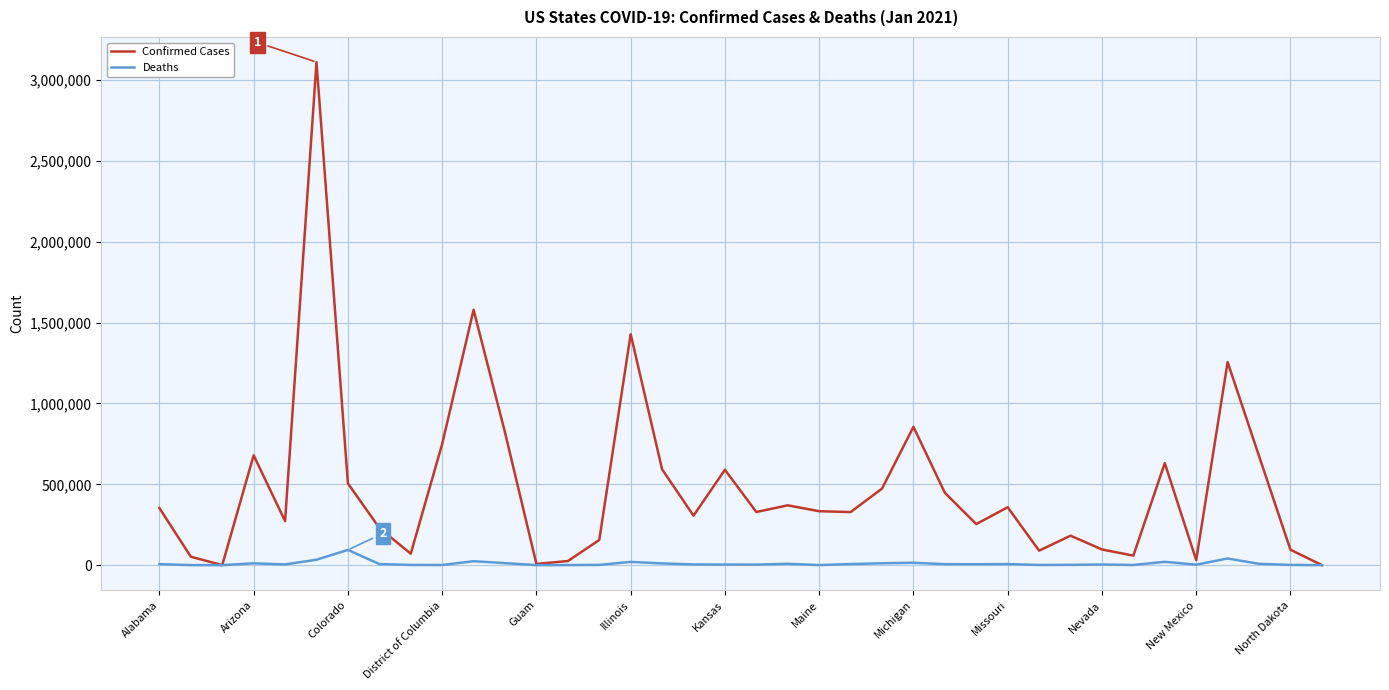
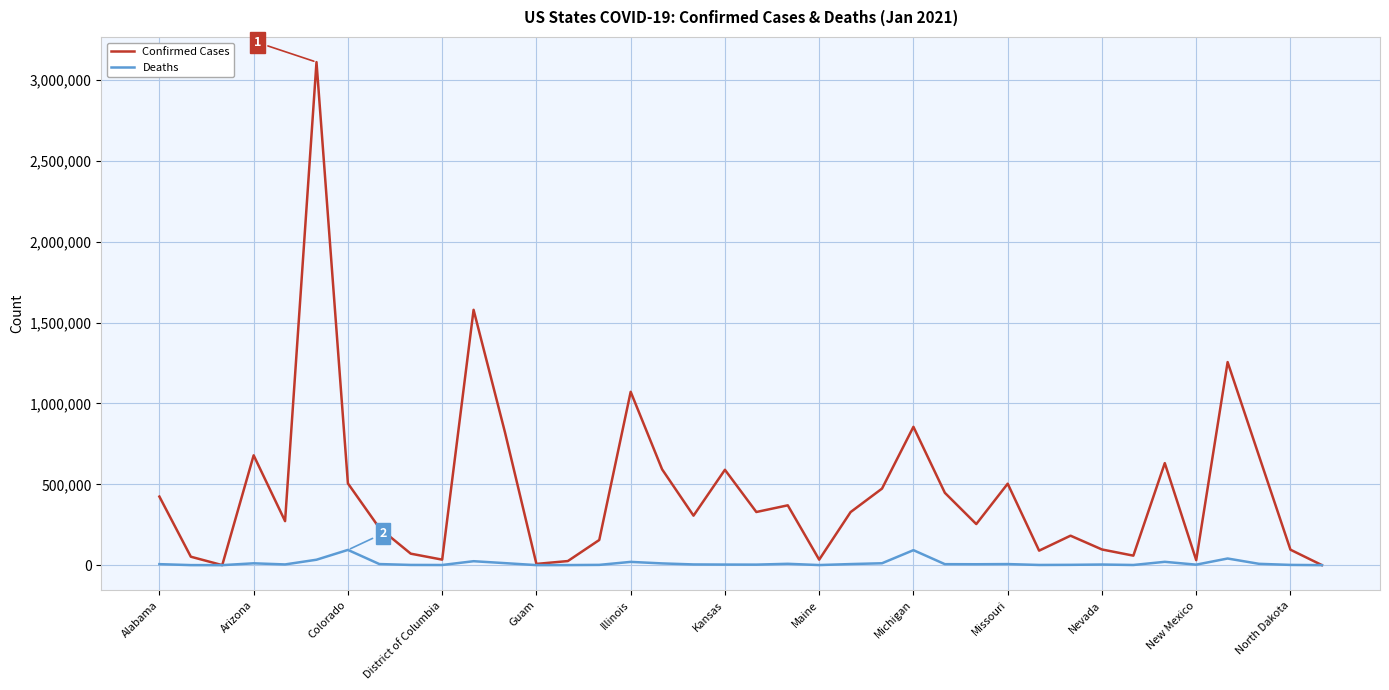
  {
    "Confirmed Cases": {
-     "Alabama": "350,000",
+     "Alabama": "420,000",
      "Arizona": "680,000",
      "Colorado": "510,000",
-     "District of Columbia": "750,000",
-     "Illinois": "1,430,000",
+     "District of Columbia": "30,000",
+     "Illinois": "1,070,000",
      "Kansas": "590,000",
-     "Maine": "330,000",
+     "Maine": "30,000",
      "Michigan": "860,000",
-     "Missouri": "360,000",
+     "Missouri": "500,000",
      "Nevada": "100,000",
      "New Mexico": "30,000",
      "North Dakota": "100,000"
    },
    "Deaths": {
      "Alabama": "10,000",
      "Arizona": "10,000",
      "Colorado": "90,000",
      "District of Columbia": "0",
      "Illinois": "20,000",
      "Kansas": "0",
      "Maine": "0",
-     "Michigan": "10,000",
+     "Michigan": "90,000",
      "Missouri": "10,000",
      "Nevada": "0",
      "New Mexico": "0",
      "North Dakota": "0"
    }
  }
